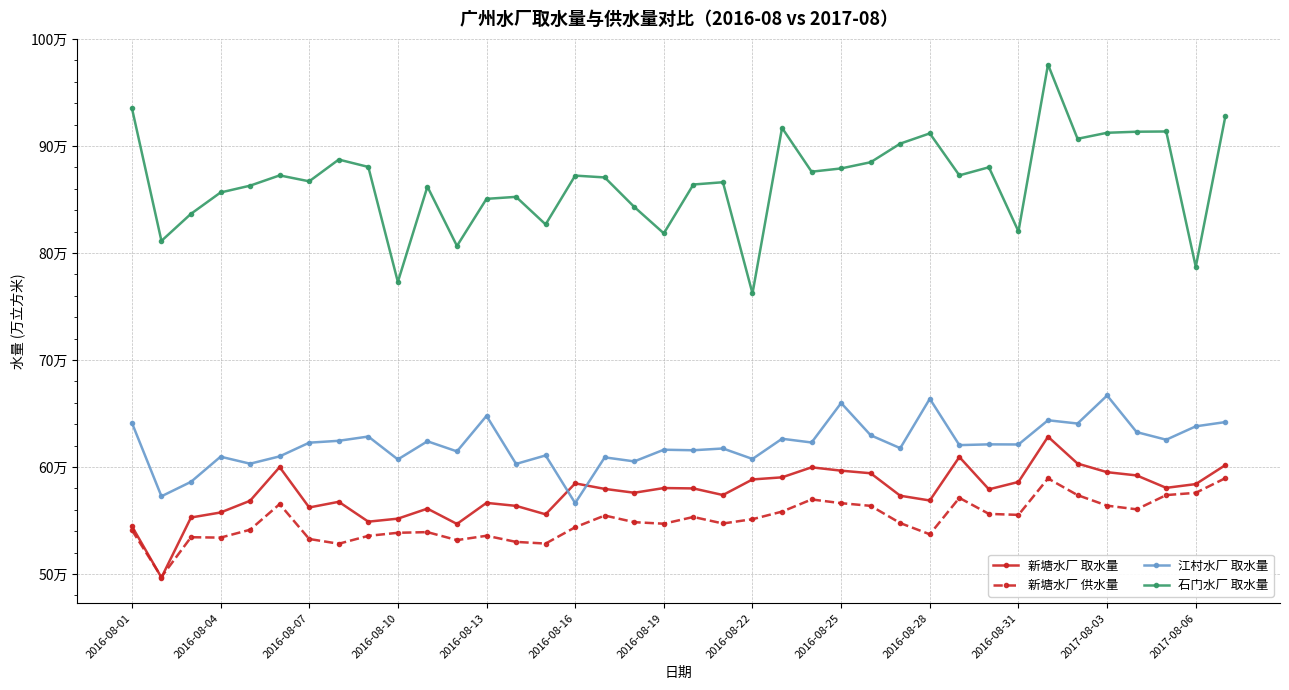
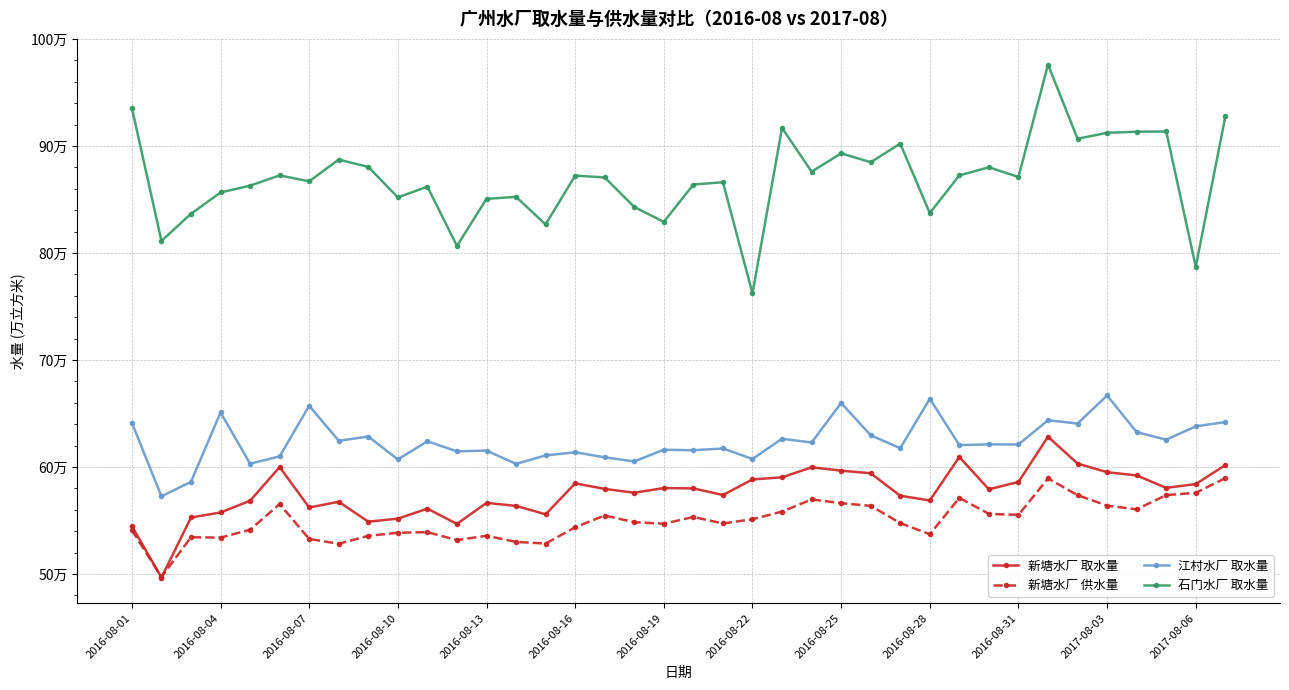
  {
    "江村水厂 取水量": {
      "2016-08-01": "64.1万",
-     "2016-08-04": "61.0万",
-     "2016-08-07": "62.3万",
+     "2016-08-04": "65.1万",
+     "2016-08-07": "65.7万",
      "2016-08-10": "60.7万",
-     "2016-08-13": "64.8万",
-     "2016-08-16": "56.6万",
+     "2016-08-13": "61.5万",
+     "2016-08-16": "61.4万",
      "2016-08-19": "61.6万",
      "2016-08-22": "60.8万",
      "2016-08-25": "66.0万",
      "2016-08-28": "66.4万",
      "2016-08-31": "62.1万",
      "2017-08-03": "66.7万",
      "2017-08-06": "63.8万"
    },
    "石门水厂 取水量": {
      "2016-08-01": "93.6万",
      "2016-08-04": "85.7万",
      "2016-08-07": "86.7万",
-     "2016-08-10": "77.3万",
+     "2016-08-10": "85.2万",
      "2016-08-13": "85.1万",
      "2016-08-16": "87.2万",
-     "2016-08-19": "81.8万",
+     "2016-08-19": "82.9万",
      "2016-08-22": "76.2万",
-     "2016-08-25": "87.9万",
-     "2016-08-28": "91.2万",
-     "2016-08-31": "82.0万",
+     "2016-08-25": "89.3万",
+     "2016-08-28": "83.7万",
+     "2016-08-31": "87.1万",
      "2017-08-03": "91.2万",
      "2017-08-06": "78.7万"
    }
  }
